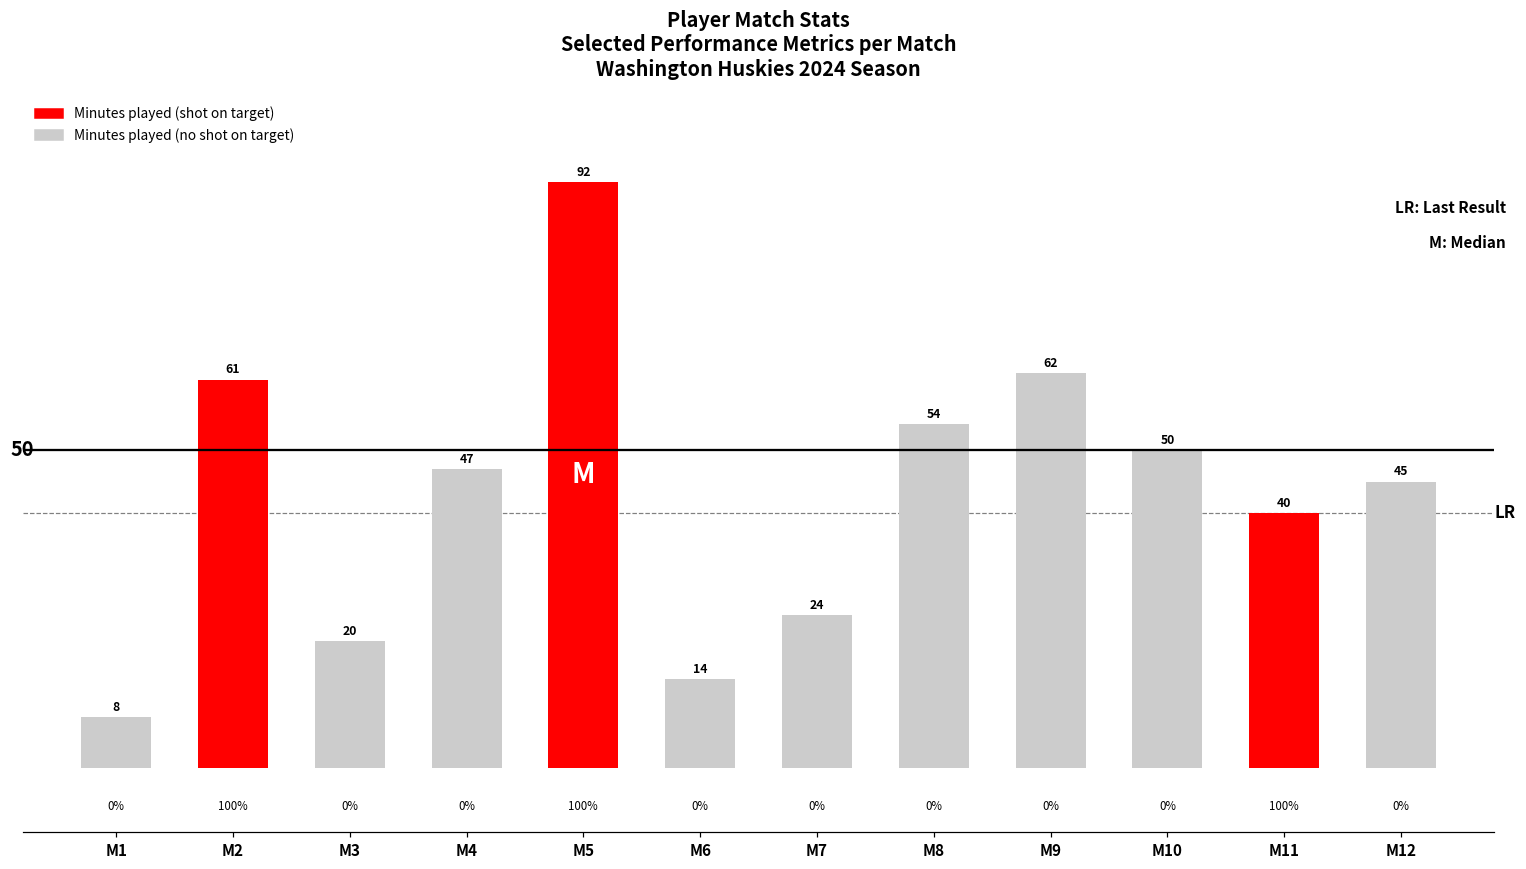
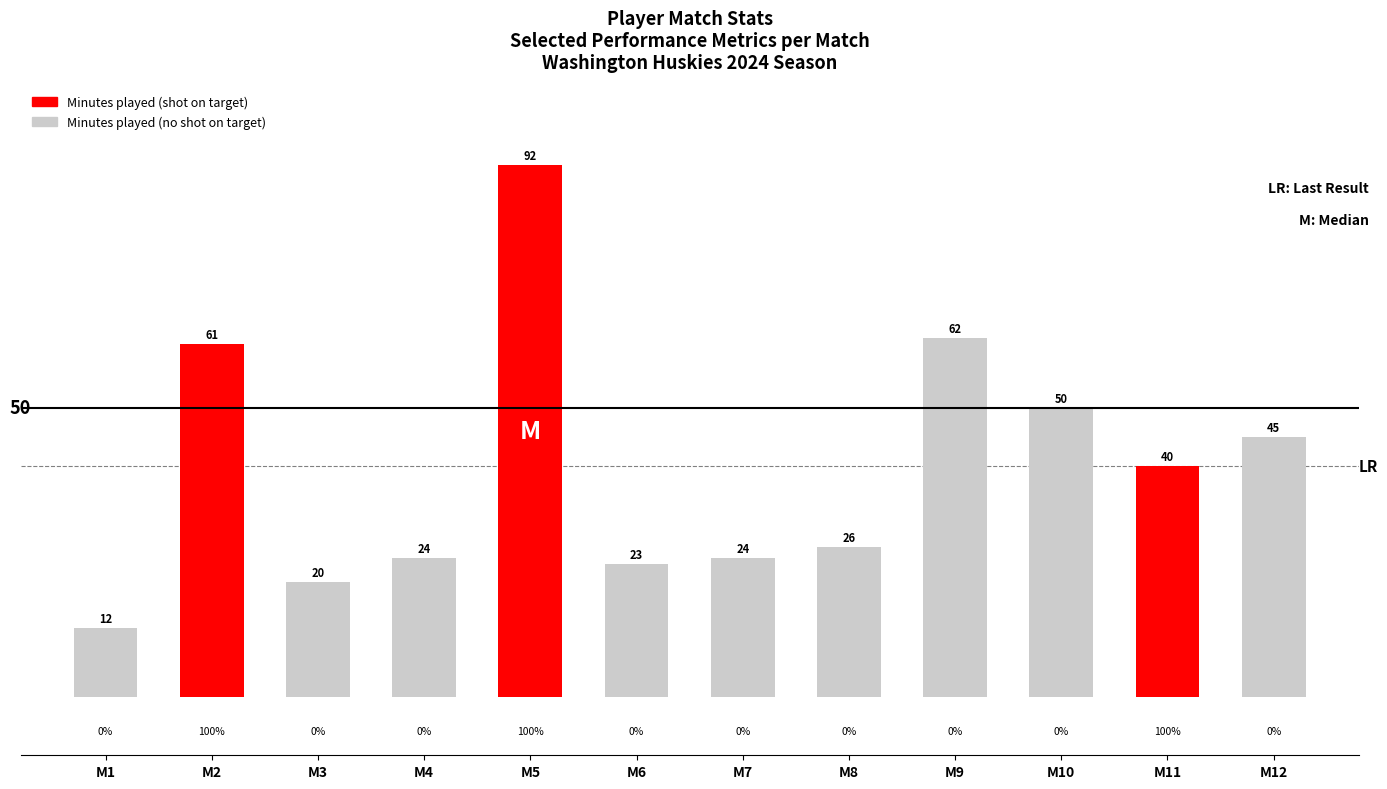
  {
-   "M1": 8,
+   "M1": 12,
    "M2": 61,
    "M3": 20,
-   "M4": 47,
+   "M4": 24,
    "M5": 92,
-   "M6": 14,
+   "M6": 23,
    "M7": 24,
-   "M8": 54,
+   "M8": 26,
    "M9": 62,
    "M10": 50,
    "M11": 40,
    "M12": 45
  }
